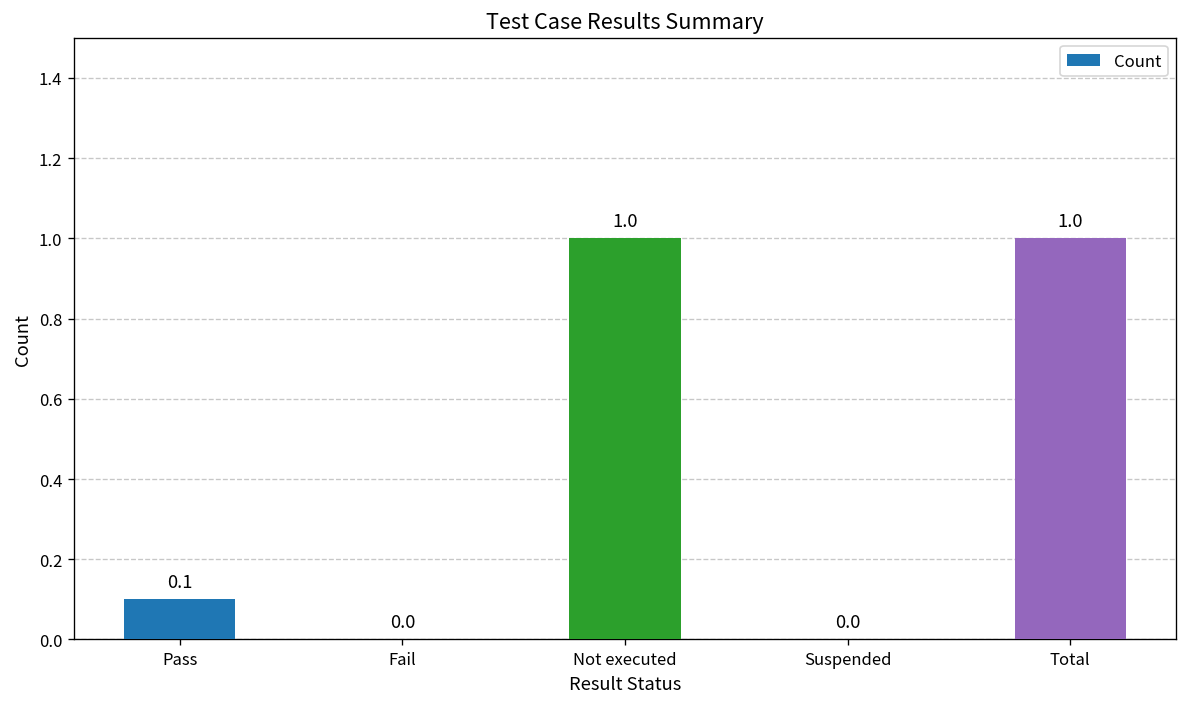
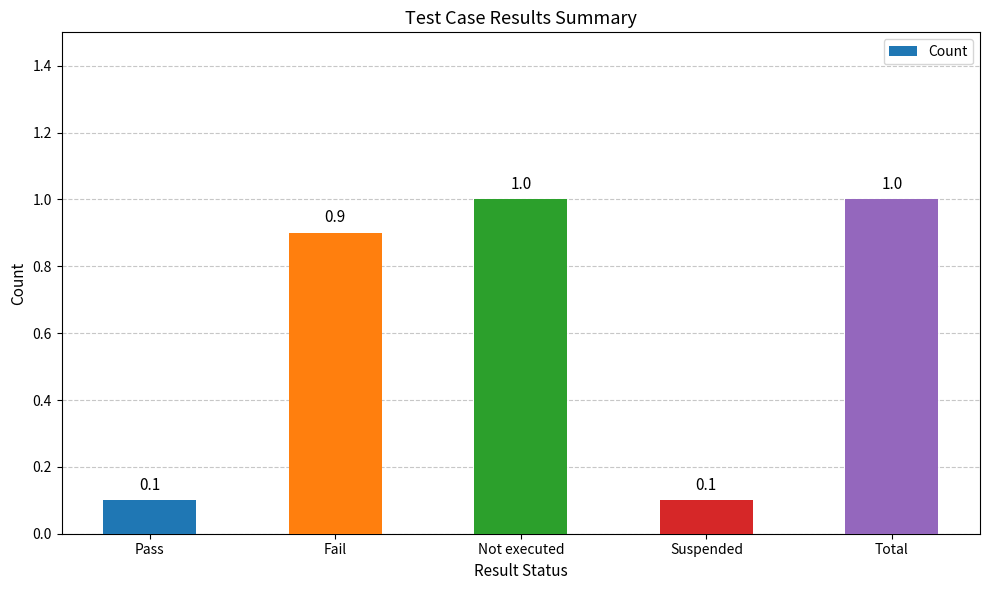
  {
    "Pass": 0.1,
-   "Fail": 0.0,
+   "Fail": 0.9,
    "Not executed": 1.0,
-   "Suspended": 0.0,
+   "Suspended": 0.1,
    "Total": 1.0
  }
